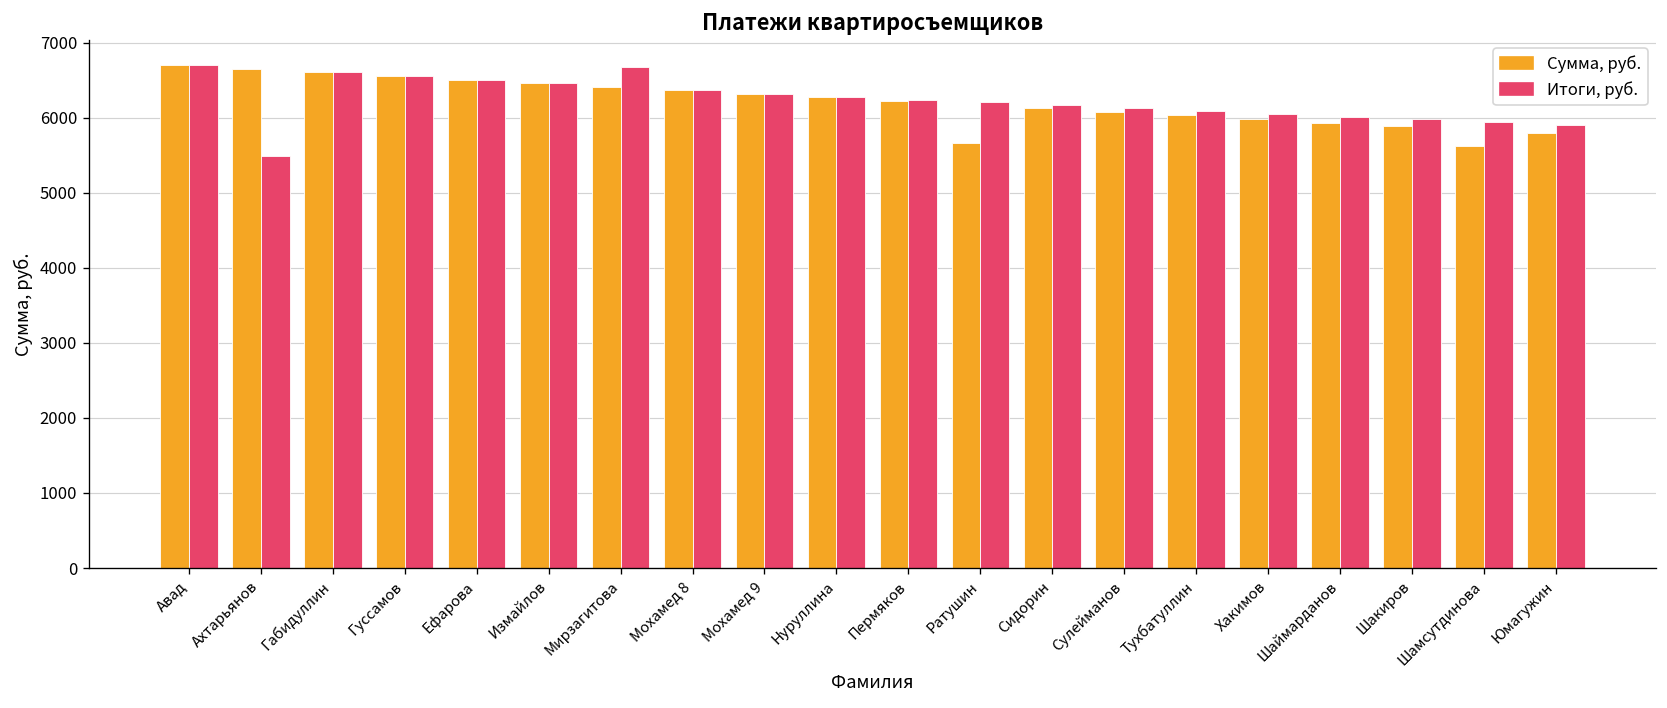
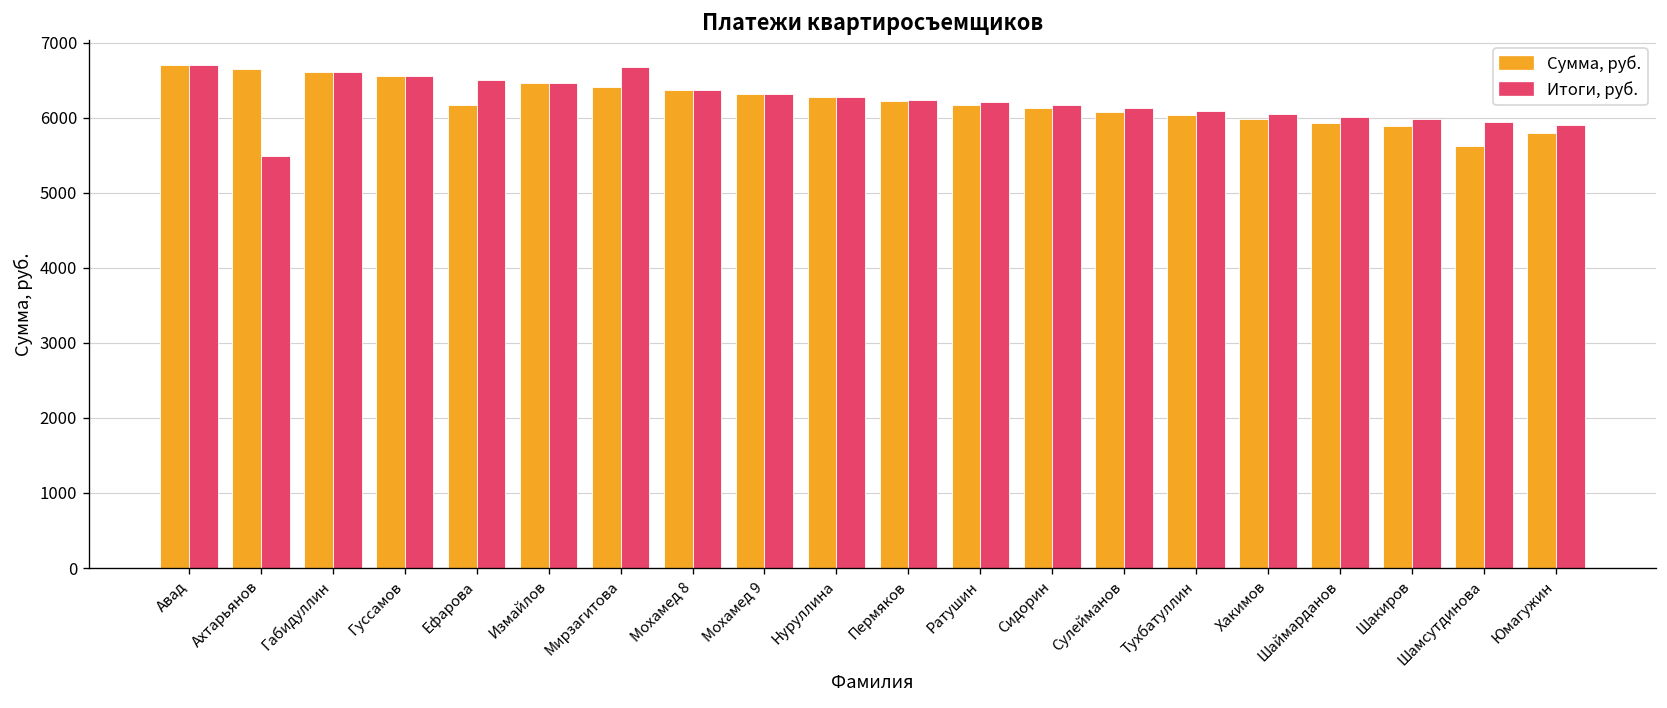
  {
    "Сумма, руб.": {
      "Авад": 6700,
      "Ахтарьянов": 6700,
      "Габидуллин": 6600,
      "Гуссамов": 6600,
-     "Ефарова": 6500,
+     "Ефарова": 6200,
      "Измайлов": 6500,
      "Мирзагитова": 6400,
      "Мохамед 8": 6400,
      "Мохамед 9": 6300,
      "Нуруллина": 6300,
      "Пермяков": 6200,
-     "Ратушин": 5700,
+     "Ратушин": 6200,
      "Сидорин": 6100,
      "Сулейманов": 6100,
      "Тухбатуллин": 6000,
      "Хакимов": 6000,
      "Шаймарданов": 5900,
      "Шакиров": 5900,
      "Шамсутдинова": 5600,
      "Юмагужин": 5800
    },
    "Итоги, руб.": {
      "Авад": 6700,
      "Ахтарьянов": 5500,
      "Габидуллин": 6600,
      "Гуссамов": 6600,
      "Ефарова": 6500,
      "Измайлов": 6500,
      "Мирзагитова": 6700,
      "Мохамед 8": 6400,
      "Мохамед 9": 6300,
      "Нуруллина": 6300,
      "Пермяков": 6200,
      "Ратушин": 6200,
      "Сидорин": 6200,
      "Сулейманов": 6100,
      "Тухбатуллин": 6100,
      "Хакимов": 6100,
      "Шаймарданов": 6000,
      "Шакиров": 6000,
      "Шамсутдинова": 5900,
      "Юмагужин": 5900
    }
  }
